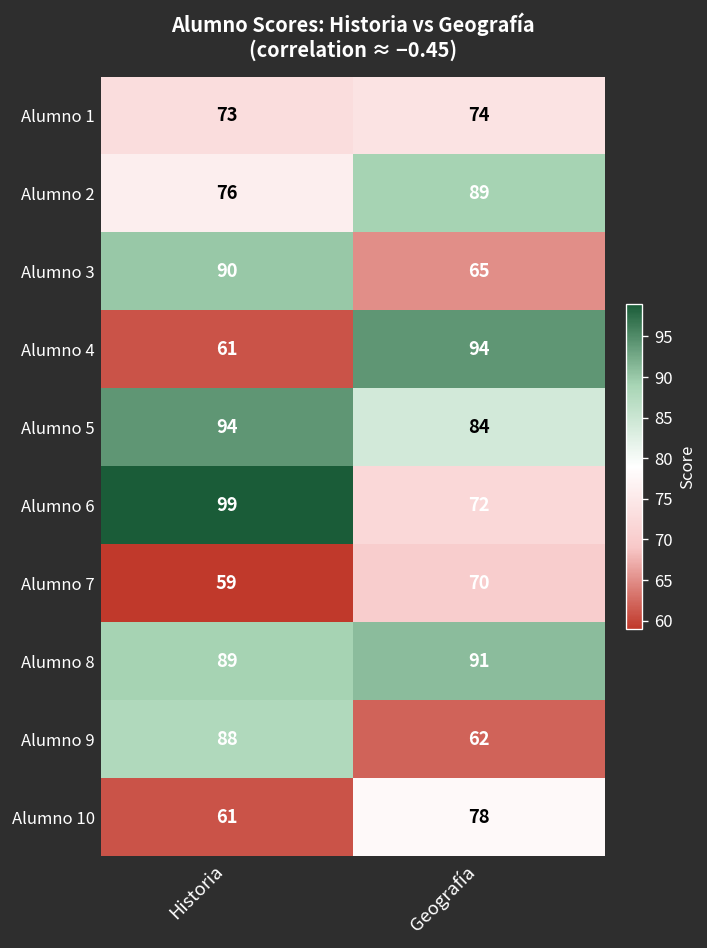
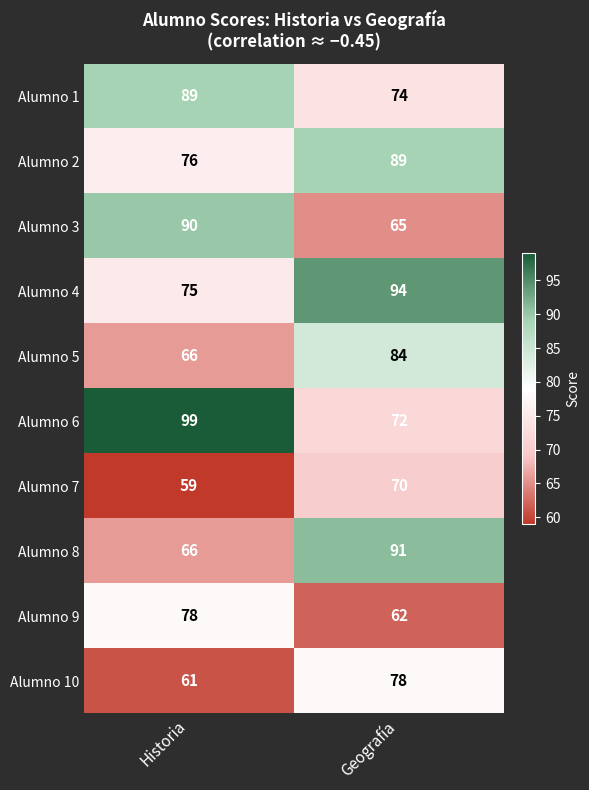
  {
    "Alumno 1": {
-     "Historia": 73,
+     "Historia": 89,
      "Geografía": 74
    },
    "Alumno 2": {
      "Historia": 76,
      "Geografía": 89
    },
    "Alumno 3": {
      "Historia": 90,
      "Geografía": 65
    },
    "Alumno 4": {
-     "Historia": 61,
+     "Historia": 75,
      "Geografía": 94
    },
    "Alumno 5": {
-     "Historia": 94,
+     "Historia": 66,
      "Geografía": 84
    },
    "Alumno 6": {
      "Historia": 99
    },
    "Alumno 7": {
      "Historia": 59,
      "Geografía": 70
    },
    "Alumno 8": {
-     "Historia": 89,
+     "Historia": 66,
      "Geografía": 91
    },
    "Alumno 9": {
-     "Historia": 88,
+     "Historia": 78,
      "Geografía": 62
    },
    "Alumno 10": {
      "Historia": 61,
      "Geografía": 78
    }
  }
